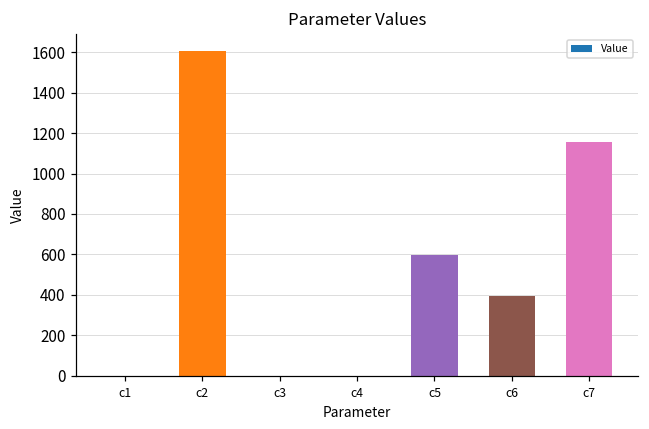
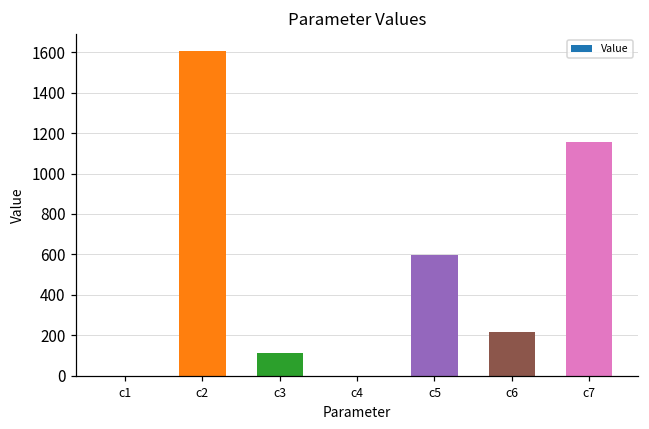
  {
    "c2": 1610,
-   "c3": 0,
+   "c3": 110,
    "c5": 600,
-   "c6": 390,
+   "c6": 220,
    "c7": 1150
  }
